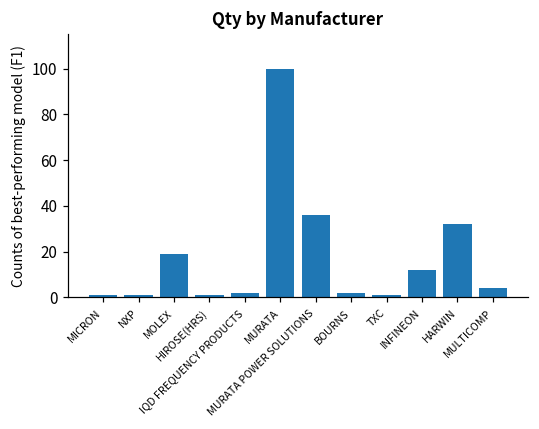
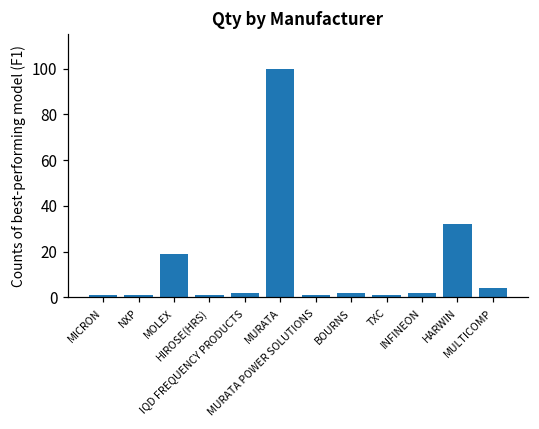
  {
    "MOLEX": 19,
    "IQD FREQUENCY PRODUCTS": 2,
    "MURATA": 100,
-   "MURATA POWER SOLUTIONS": 36,
+   "MURATA POWER SOLUTIONS": 1,
    "BOURNS": 2,
-   "INFINEON": 12,
+   "INFINEON": 2,
    "HARWIN": 32,
    "MULTICOMP": 4
  }
